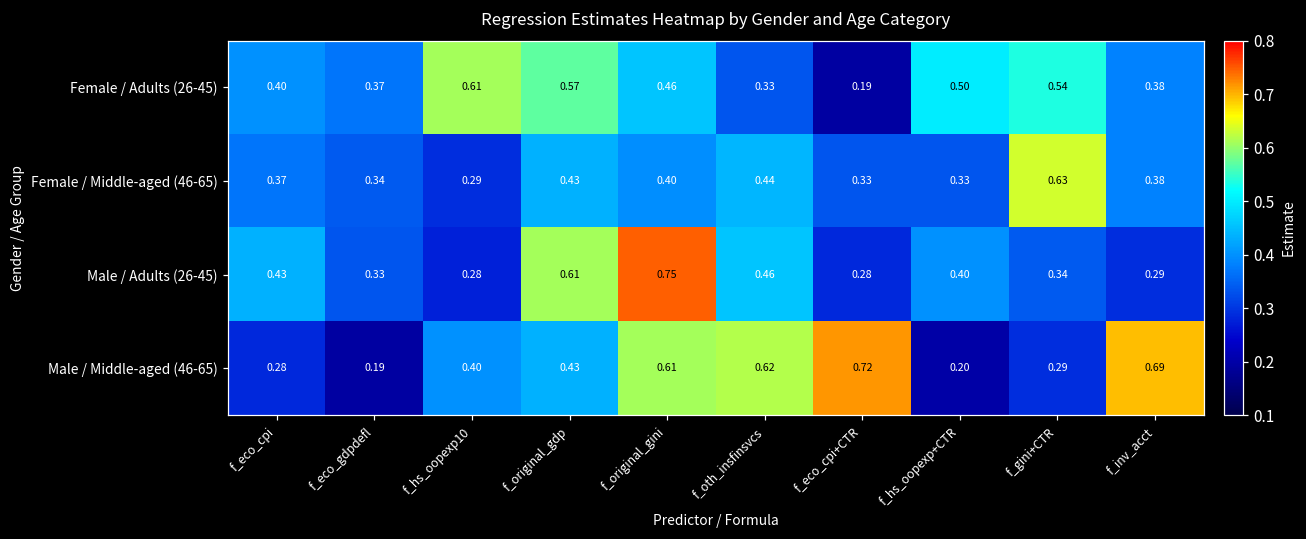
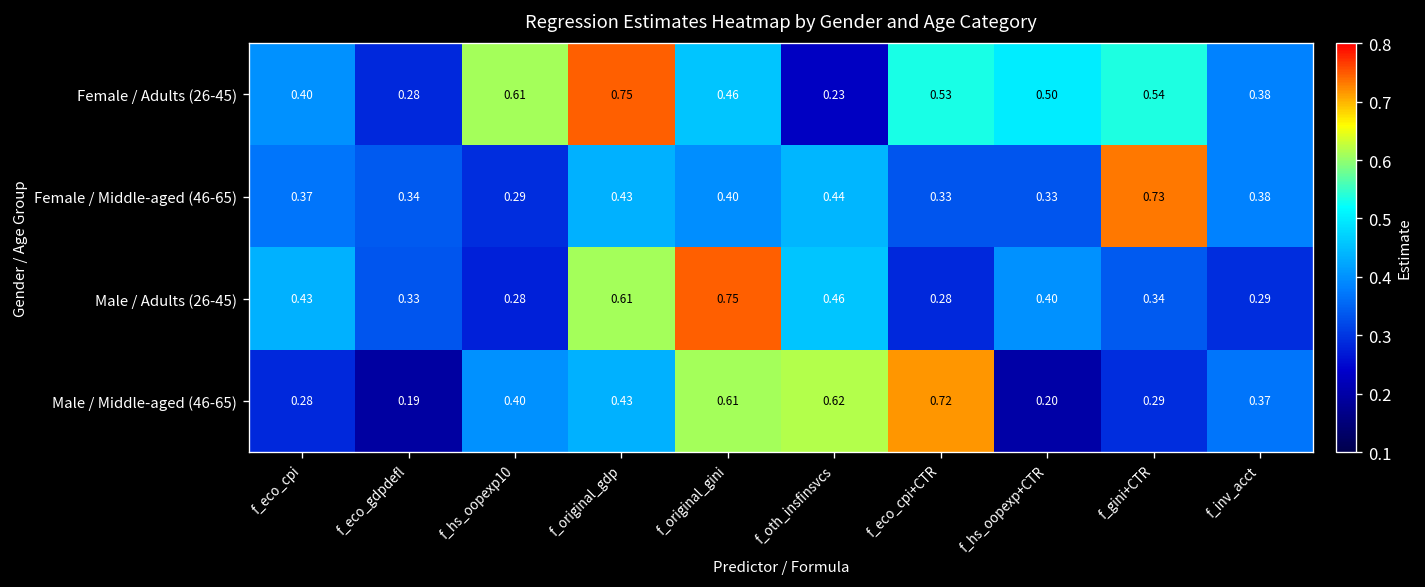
  {
    "Female / Adults (26-45)": {
      "f_eco_cpi": 0.40,
-     "f_eco_gdpdefl": 0.37,
+     "f_eco_gdpdefl": 0.28,
      "f_hs_oopexp10": 0.61,
-     "f_original_gdp": 0.57,
+     "f_original_gdp": 0.75,
      "f_original_gini": 0.46,
-     "f_oth_insfinsvcs": 0.33,
-     "f_eco_cpi+CTR": 0.19,
+     "f_oth_insfinsvcs": 0.23,
+     "f_eco_cpi+CTR": 0.53,
      "f_hs_oopexp+CTR": 0.50,
      "f_gini+CTR": 0.54,
      "f_inv_acct": 0.38
    },
    "Female / Middle-aged (46-65)": {
      "f_eco_cpi": 0.37,
      "f_eco_gdpdefl": 0.34,
      "f_hs_oopexp10": 0.29,
      "f_original_gdp": 0.43,
      "f_original_gini": 0.40,
      "f_oth_insfinsvcs": 0.44,
      "f_eco_cpi+CTR": 0.33,
      "f_hs_oopexp+CTR": 0.33,
-     "f_gini+CTR": 0.63,
+     "f_gini+CTR": 0.73,
      "f_inv_acct": 0.38
    },
    "Male / Adults (26-45)": {
      "f_eco_cpi": 0.43,
      "f_eco_gdpdefl": 0.33,
      "f_hs_oopexp10": 0.28,
      "f_original_gdp": 0.61,
      "f_original_gini": 0.75,
      "f_oth_insfinsvcs": 0.46,
      "f_eco_cpi+CTR": 0.28,
      "f_hs_oopexp+CTR": 0.40,
      "f_gini+CTR": 0.34,
      "f_inv_acct": 0.29
    },
    "Male / Middle-aged (46-65)": {
      "f_eco_cpi": 0.28,
      "f_eco_gdpdefl": 0.19,
      "f_hs_oopexp10": 0.40,
      "f_original_gdp": 0.43,
      "f_original_gini": 0.61,
      "f_oth_insfinsvcs": 0.62,
      "f_eco_cpi+CTR": 0.72,
      "f_hs_oopexp+CTR": 0.20,
      "f_gini+CTR": 0.29,
-     "f_inv_acct": 0.69
+     "f_inv_acct": 0.37
    }
  }
